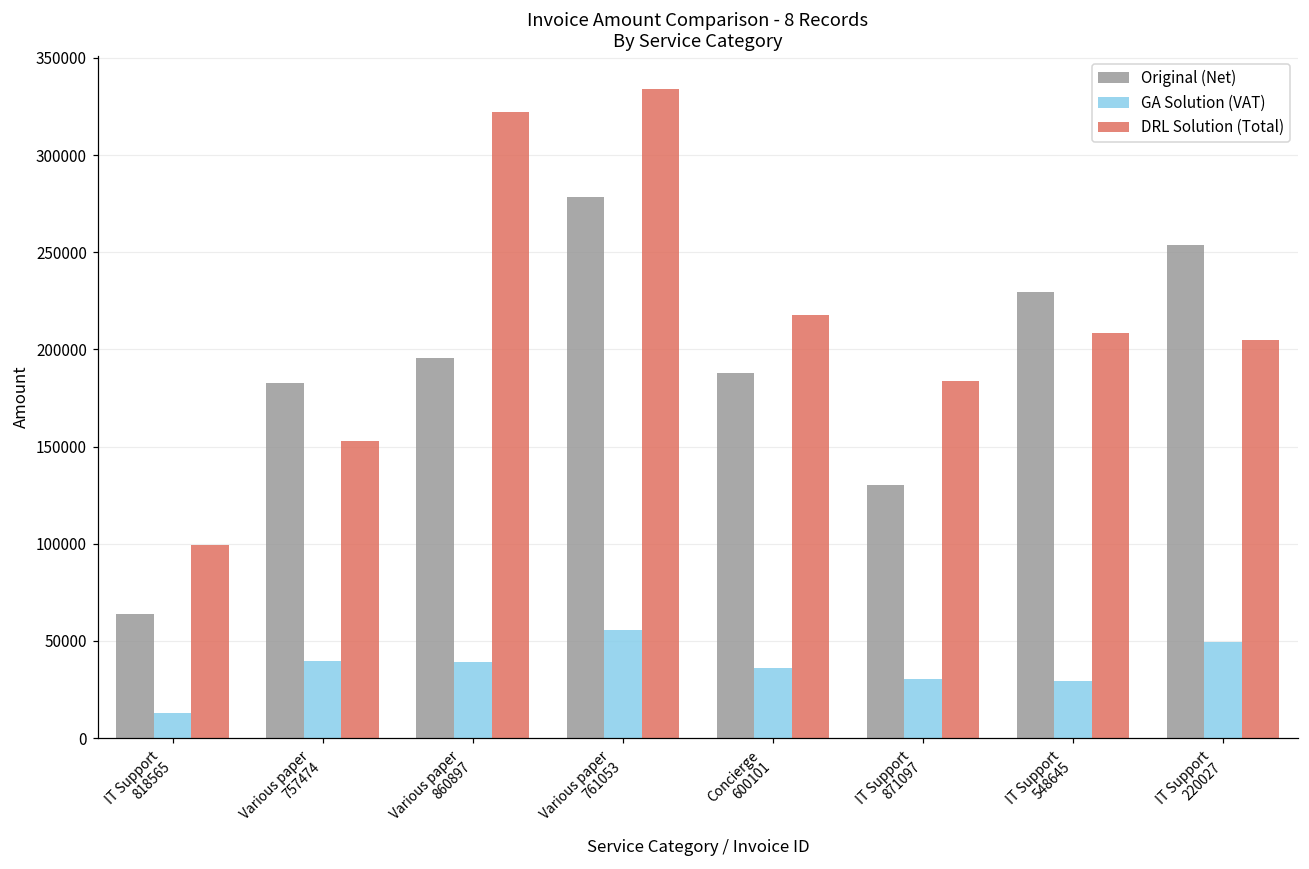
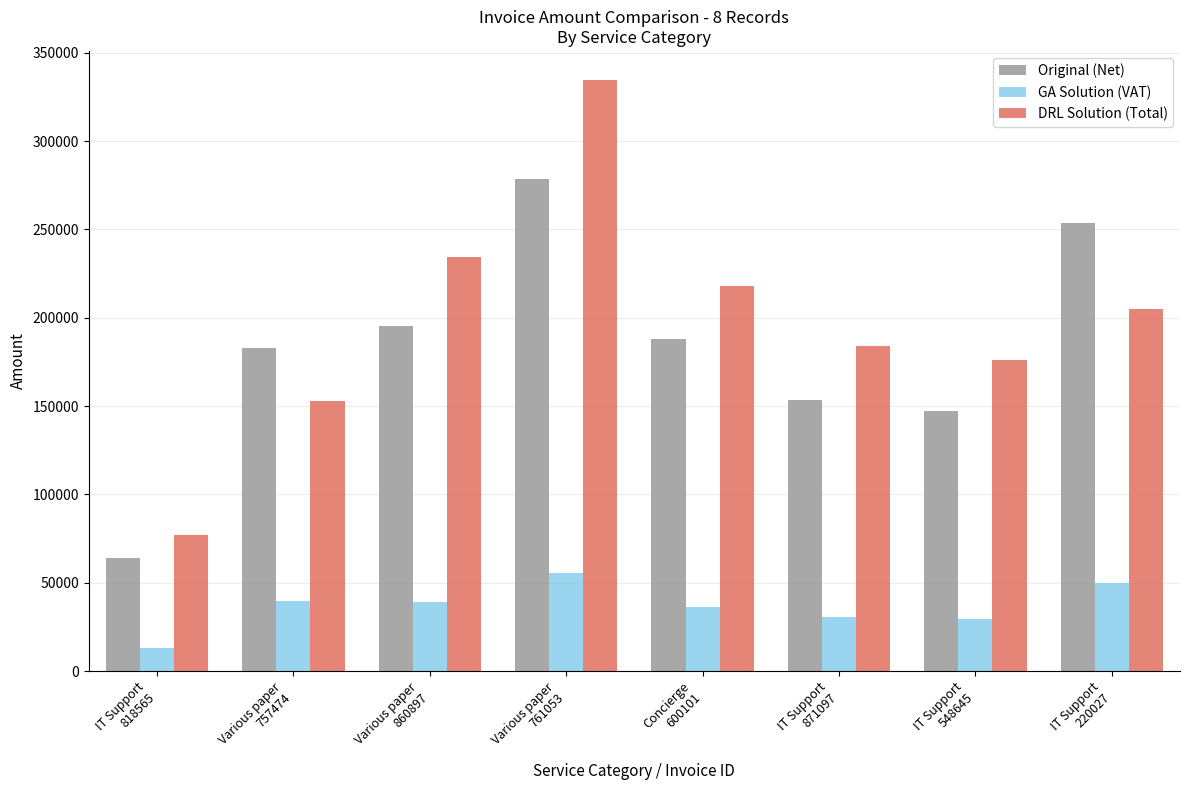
  {
    "Original (Net)": {
      "IT Support 818565": 64000,
      "Various paper 757474": 183000,
      "Various paper 860897": 195000,
      "Various paper 761053": 279000,
      "Concierge 600101": 188000,
-     "IT Support 871097": 130000,
-     "IT Support 548645": 230000,
+     "IT Support 871097": 153000,
+     "IT Support 548645": 147000,
      "IT Support 220027": 254000
    },
    "GA Solution (VAT)": {
      "IT Support 818565": 13000,
      "Various paper 757474": 40000,
      "Various paper 860897": 39000,
      "Various paper 761053": 56000,
      "Concierge 600101": 36000,
      "IT Support 871097": 31000,
      "IT Support 548645": 29000,
      "IT Support 220027": 50000
    },
    "DRL Solution (Total)": {
-     "IT Support 818565": 100000,
+     "IT Support 818565": 77000,
      "Various paper 757474": 153000,
-     "Various paper 860897": 322000,
+     "Various paper 860897": 234000,
      "Various paper 761053": 334000,
      "Concierge 600101": 218000,
      "IT Support 871097": 184000,
-     "IT Support 548645": 208000,
+     "IT Support 548645": 176000,
      "IT Support 220027": 205000
    }
  }
